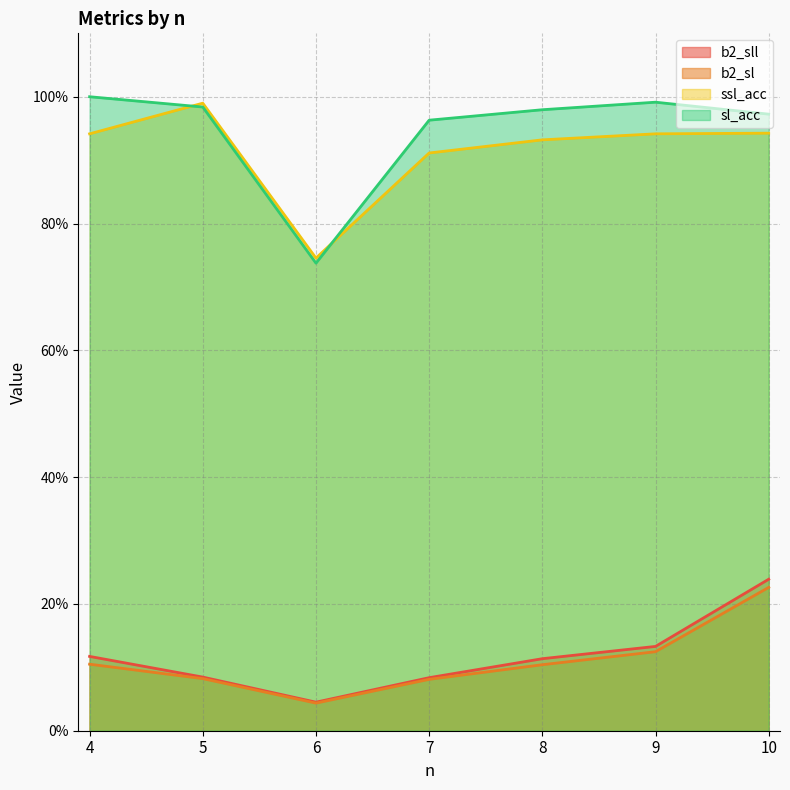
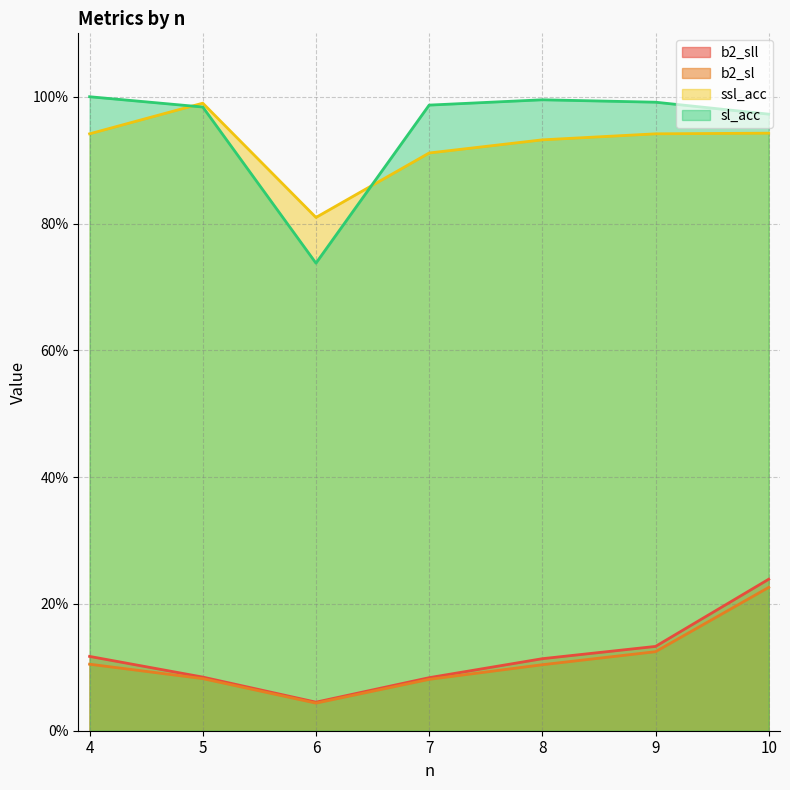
  {
    "ssl_acc": {
      "4": "94%",
      "5": "99%",
-     "6": "75%",
+     "6": "81%",
      "7": "91%",
      "8": "93%",
      "9": "94%",
      "10": "94%"
    },
    "sl_acc": {
      "4": "100%",
      "5": "98%",
      "6": "74%",
-     "7": "96%",
-     "8": "98%",
+     "7": "99%",
+     "8": "100%",
      "9": "99%"
    }
  }
